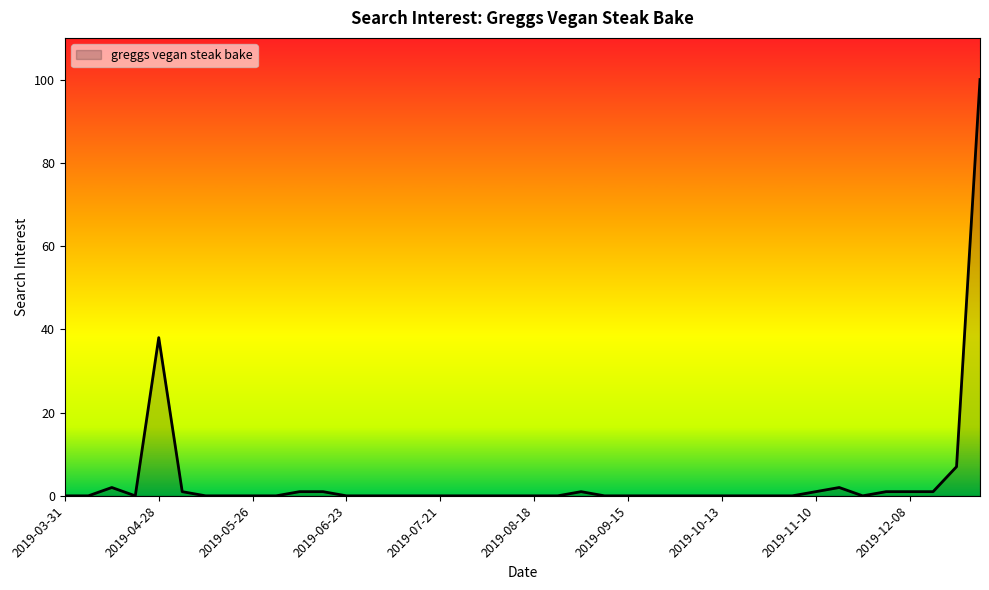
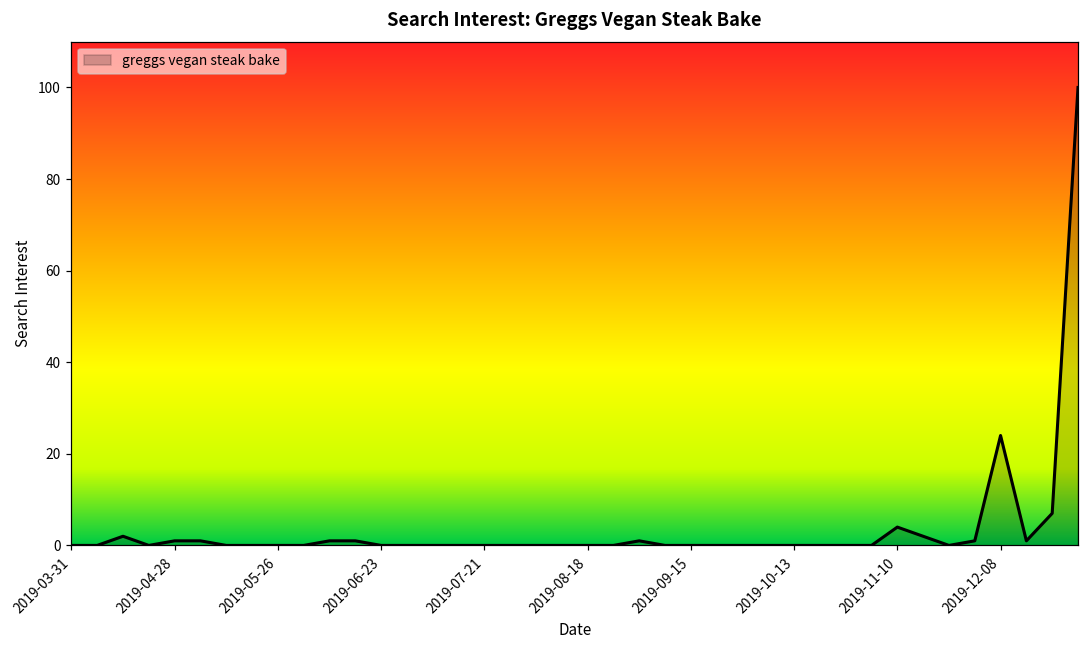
  {
    "2019-03-31": 0,
-   "2019-04-28": 38,
+   "2019-04-28": 1,
    "2019-05-26": 0,
    "2019-06-23": 0,
    "2019-07-21": 0,
    "2019-08-18": 0,
    "2019-09-15": 0,
    "2019-10-13": 0,
-   "2019-11-10": 1,
-   "2019-12-08": 1
+   "2019-11-10": 4,
+   "2019-12-08": 24
  }
